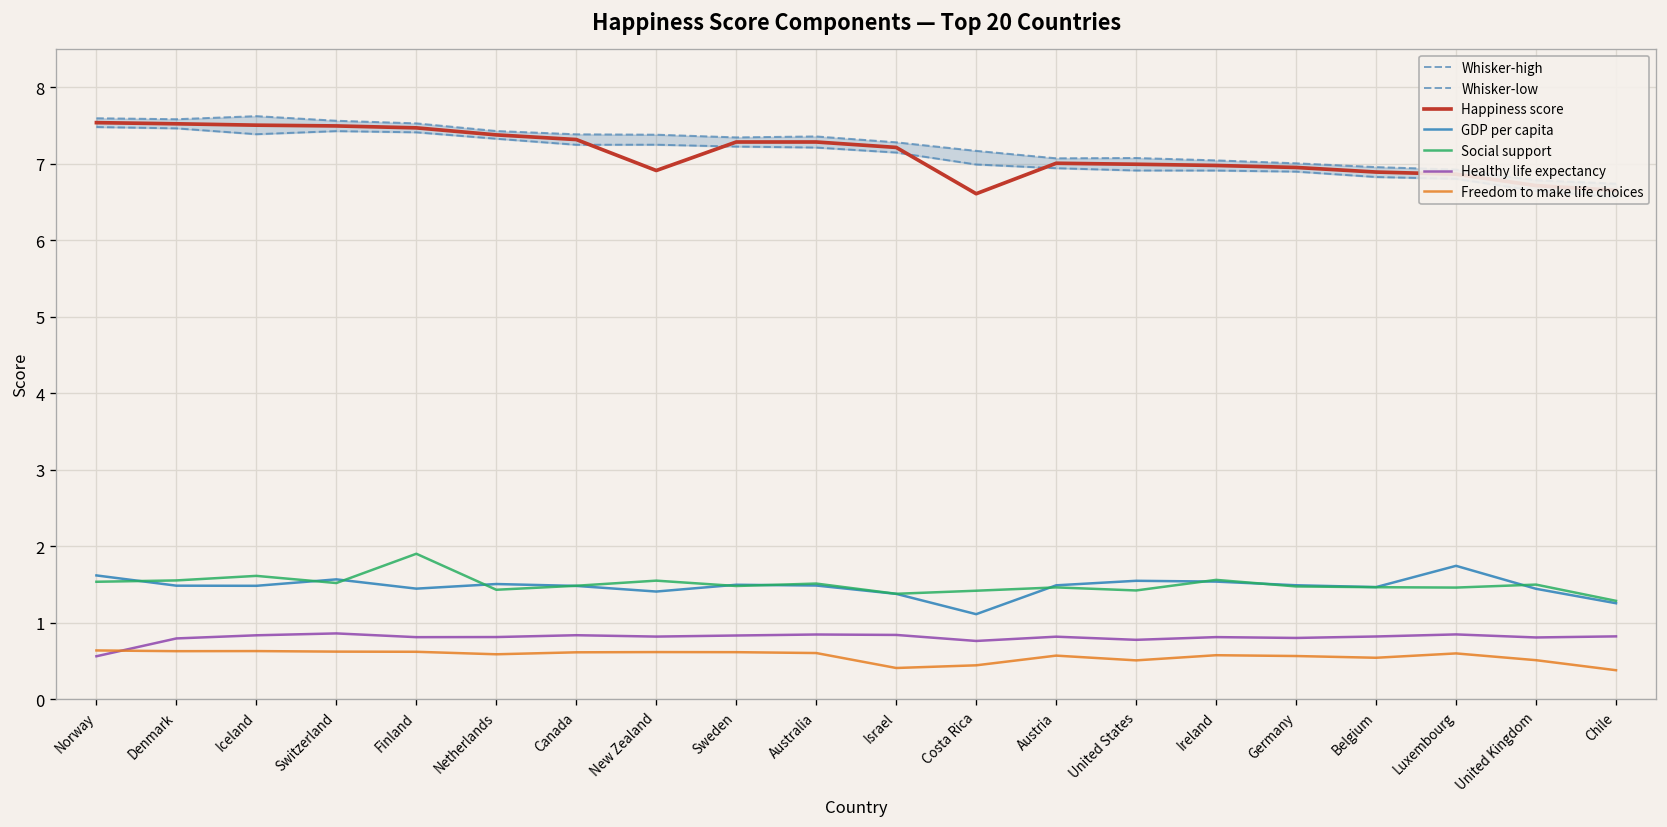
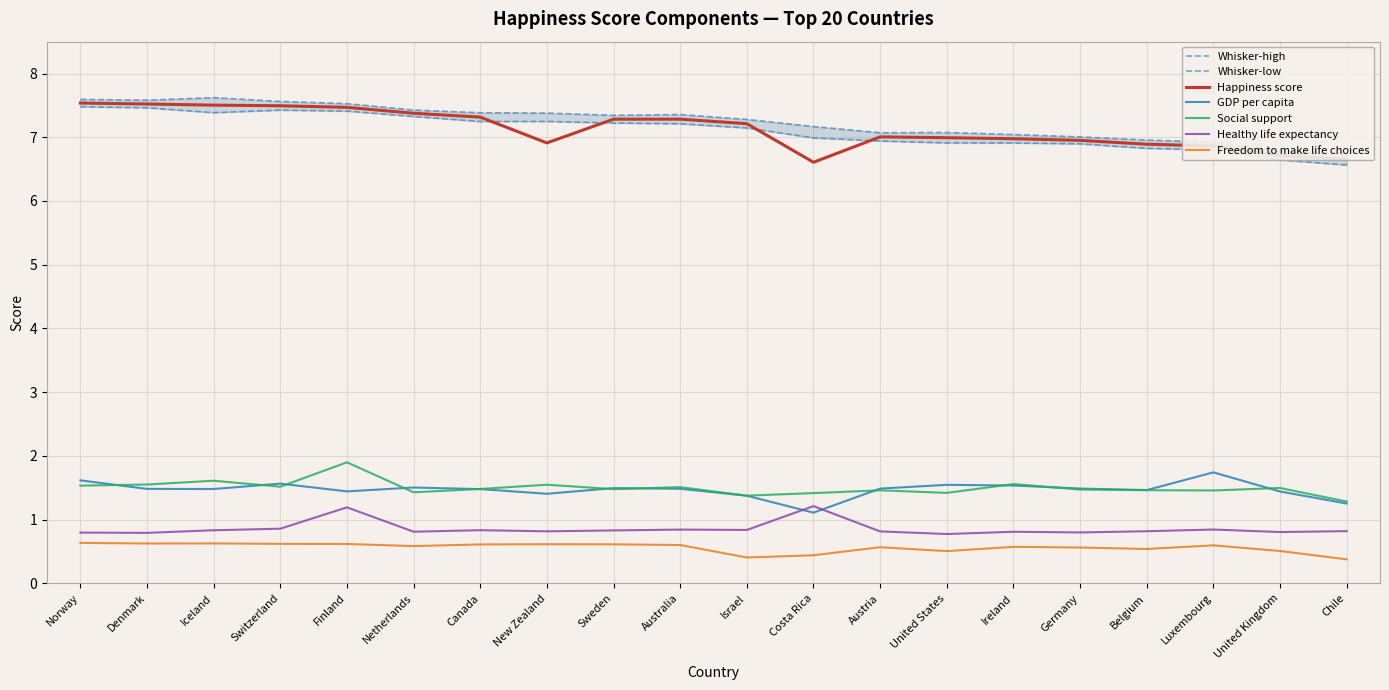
  {
    "Happiness score": {
      "Norway": 7.5,
      "Denmark": 7.5,
      "Iceland": 7.5,
      "Switzerland": 7.5,
      "Finland": 7.5,
      "Netherlands": 7.4,
      "Canada": 7.3,
      "New Zealand": 6.9,
      "Sweden": 7.3,
      "Australia": 7.3,
      "Israel": 7.2,
      "Costa Rica": 6.6,
      "Austria": 7.0,
      "United States": 7.0,
      "Ireland": 7.0,
      "Germany": 7.0,
      "Belgium": 6.9
    },
    "Social support": {
      "Norway": 1.5,
      "Denmark": 1.6,
      "Iceland": 1.6,
      "Switzerland": 1.5,
      "Finland": 1.9,
      "Netherlands": 1.4,
      "New Zealand": 1.5,
      "Costa Rica": 1.4,
      "United States": 1.4,
      "Luxembourg": 1.5,
      "United Kingdom": 1.5
    },
    "Healthy life expectancy": {
-     "Norway": 0.6,
+     "Norway": 0.8,
      "Denmark": 0.8,
      "Iceland": 0.8,
      "Switzerland": 0.9,
-     "Finland": 0.8,
+     "Finland": 1.2,
      "Netherlands": 0.8,
      "Canada": 0.8,
      "New Zealand": 0.8,
      "Sweden": 0.8,
      "Australia": 0.8,
      "Israel": 0.8,
-     "Costa Rica": 0.8,
+     "Costa Rica": 1.2,
      "Austria": 0.8,
      "United States": 0.8,
      "Ireland": 0.8,
      "Germany": 0.8,
      "Belgium": 0.8,
      "Luxembourg": 0.8,
      "United Kingdom": 0.8,
      "Chile": 0.8
    },
    "Freedom to make life choices": {
      "Norway": 0.6,
      "Denmark": 0.6,
      "Iceland": 0.6,
      "Switzerland": 0.6,
      "Finland": 0.6,
      "Netherlands": 0.6,
      "Canada": 0.6,
      "New Zealand": 0.6,
      "Sweden": 0.6,
      "Australia": 0.6,
      "Israel": 0.4,
      "Costa Rica": 0.4,
      "Austria": 0.6,
      "United States": 0.5,
      "Ireland": 0.6,
      "Germany": 0.6,
      "Belgium": 0.5,
      "Luxembourg": 0.6,
      "United Kingdom": 0.5,
      "Chile": 0.4
    }
  }
